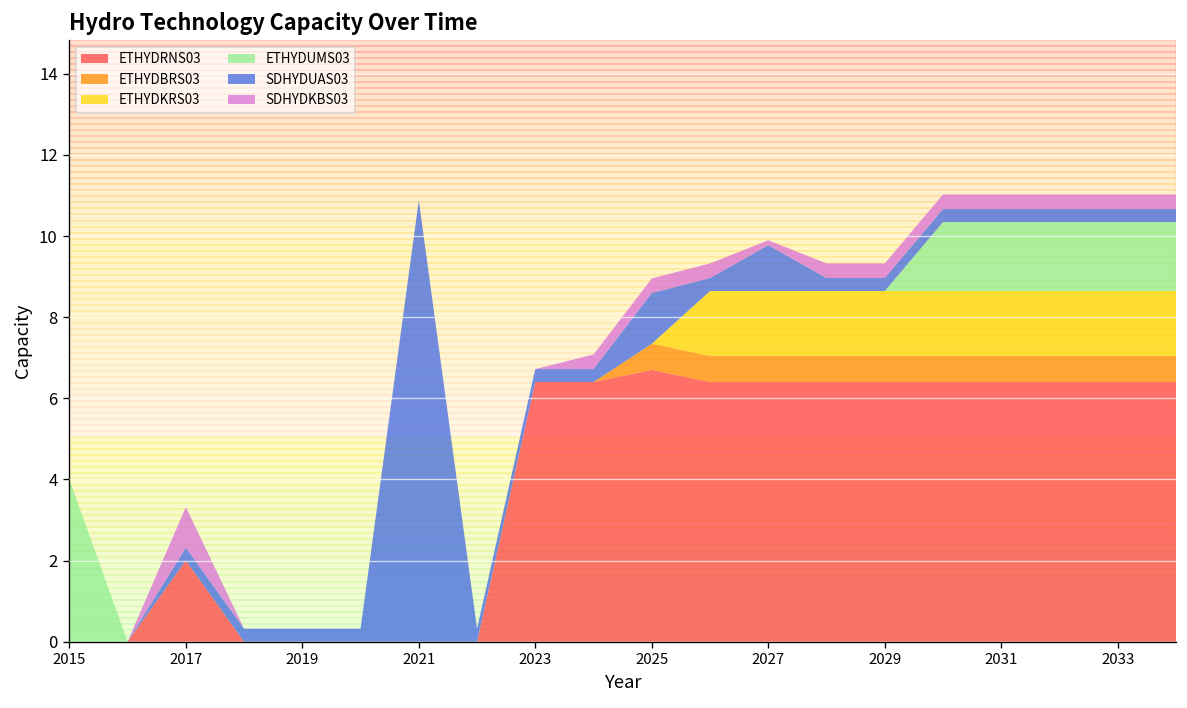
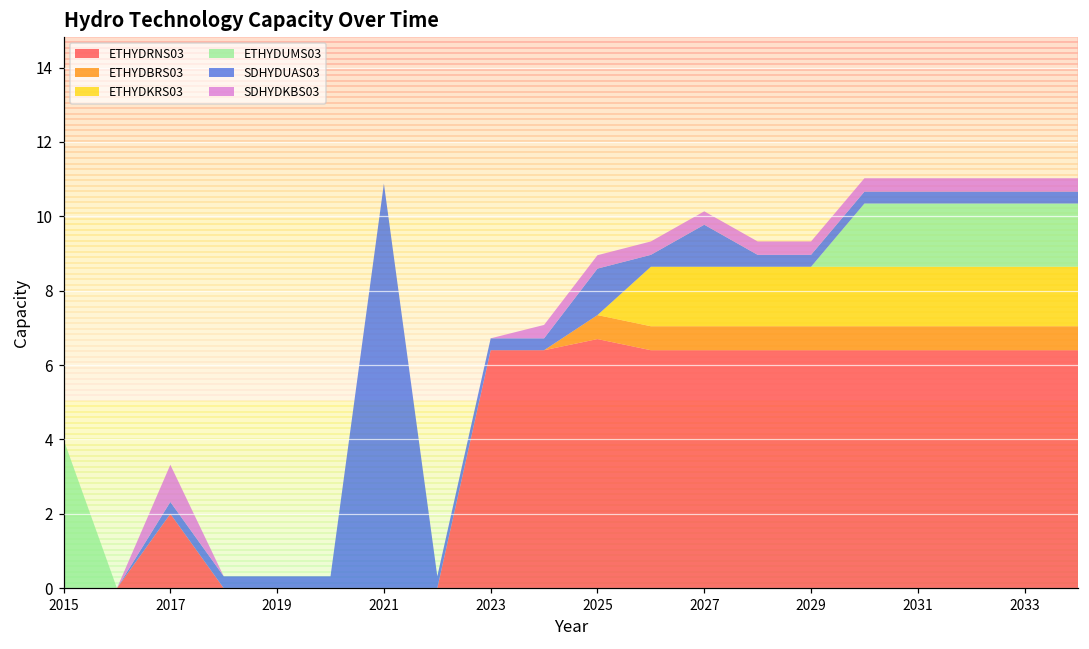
  {
    "ETHYDRNS03": {
      "2025": 6.7,
      "2027": 6.4,
      "2029": 6.4,
      "2031": 6.4,
      "2033": 6.4
    },
    "ETHYDBRS03": {
      "2027": 0.6,
      "2029": 0.6,
      "2031": 0.6,
      "2033": 0.6
    },
    "ETHYDKRS03": {
      "2031": 1.6,
      "2033": 1.6
    },
    "ETHYDUMS03": {
      "2031": 1.7,
      "2033": 1.7
    },
    "SDHYDUAS03": {
      "2017": 0.3,
      "2025": 1.3,
      "2027": 1.1,
      "2029": 0.3,
      "2031": 0.3,
      "2033": 0.3
    },
    "SDHYDKBS03": {
      "2017": 1.0,
      "2025": 0.4,
-     "2027": 0.1,
+     "2027": 0.4,
      "2029": 0.4,
      "2031": 0.4,
      "2033": 0.4
    }
  }
